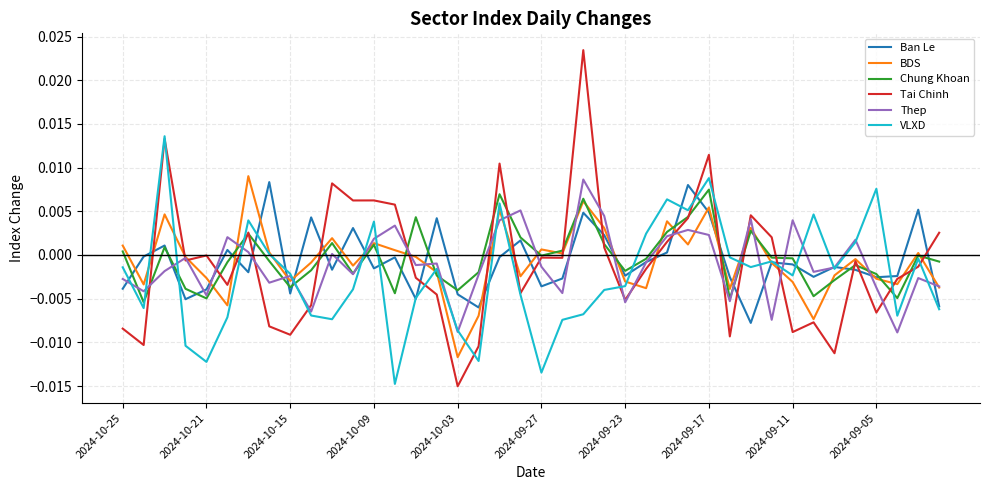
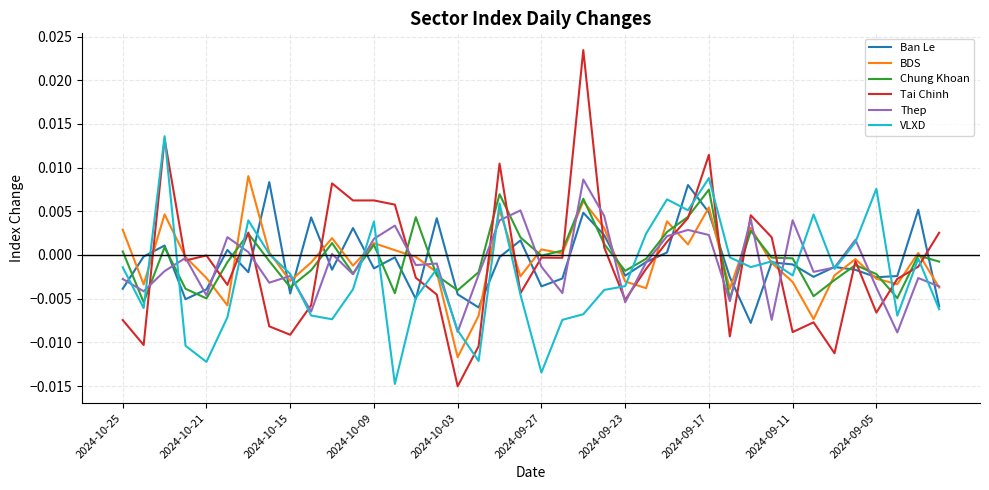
  {
    "Ban Le": {
      "2024-10-25": -0.004,
      "2024-10-21": -0.004,
      "2024-10-15": -0.004,
      "2024-10-09": -0.002,
      "2024-10-03": -0.005,
      "2024-09-27": -0.004,
      "2024-09-23": -0.002,
      "2024-09-17": 0.005,
      "2024-09-11": -0.001
    },
    "BDS": {
-     "2024-10-25": 0.001,
+     "2024-10-25": 0.003,
      "2024-10-21": -0.003,
      "2024-10-15": -0.003,
      "2024-10-03": -0.012,
      "2024-09-27": 0.001,
      "2024-09-23": -0.003,
      "2024-09-17": 0.005,
      "2024-09-11": -0.003
    },
    "Chung Khoan": {
      "2024-10-25": 0.000,
      "2024-10-21": -0.005,
      "2024-10-15": -0.004,
      "2024-10-03": -0.004,
      "2024-09-23": -0.002,
      "2024-09-17": 0.007,
      "2024-09-11": 0.000,
      "2024-09-05": -0.002
    },
    "Tai Chinh": {
-     "2024-10-25": -0.008,
+     "2024-10-25": -0.007,
      "2024-10-21": 0.000,
      "2024-10-15": -0.009,
      "2024-10-09": 0.006,
      "2024-10-03": -0.015,
      "2024-09-17": 0.011,
      "2024-09-11": -0.009,
      "2024-09-05": -0.007
    },
    "Thep": {
      "2024-10-25": -0.003,
      "2024-10-21": -0.005,
      "2024-10-09": 0.002,
      "2024-09-27": -0.001,
      "2024-09-17": 0.002,
      "2024-09-11": 0.004,
      "2024-09-05": -0.004
    },
    "VLXD": {
      "2024-10-25": -0.001,
      "2024-10-21": -0.012,
      "2024-10-09": 0.004,
      "2024-09-27": -0.013,
      "2024-09-23": -0.004,
      "2024-09-17": 0.009,
      "2024-09-11": -0.002,
      "2024-09-05": 0.008
    }
  }
